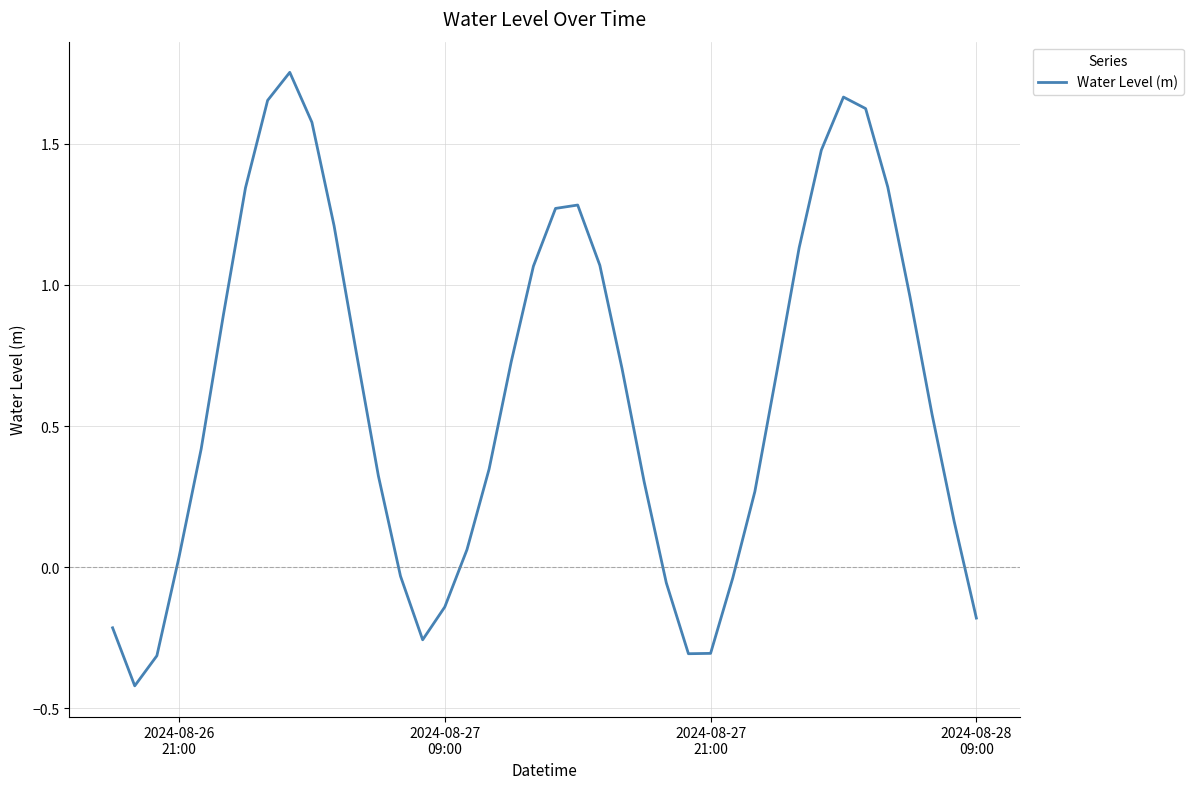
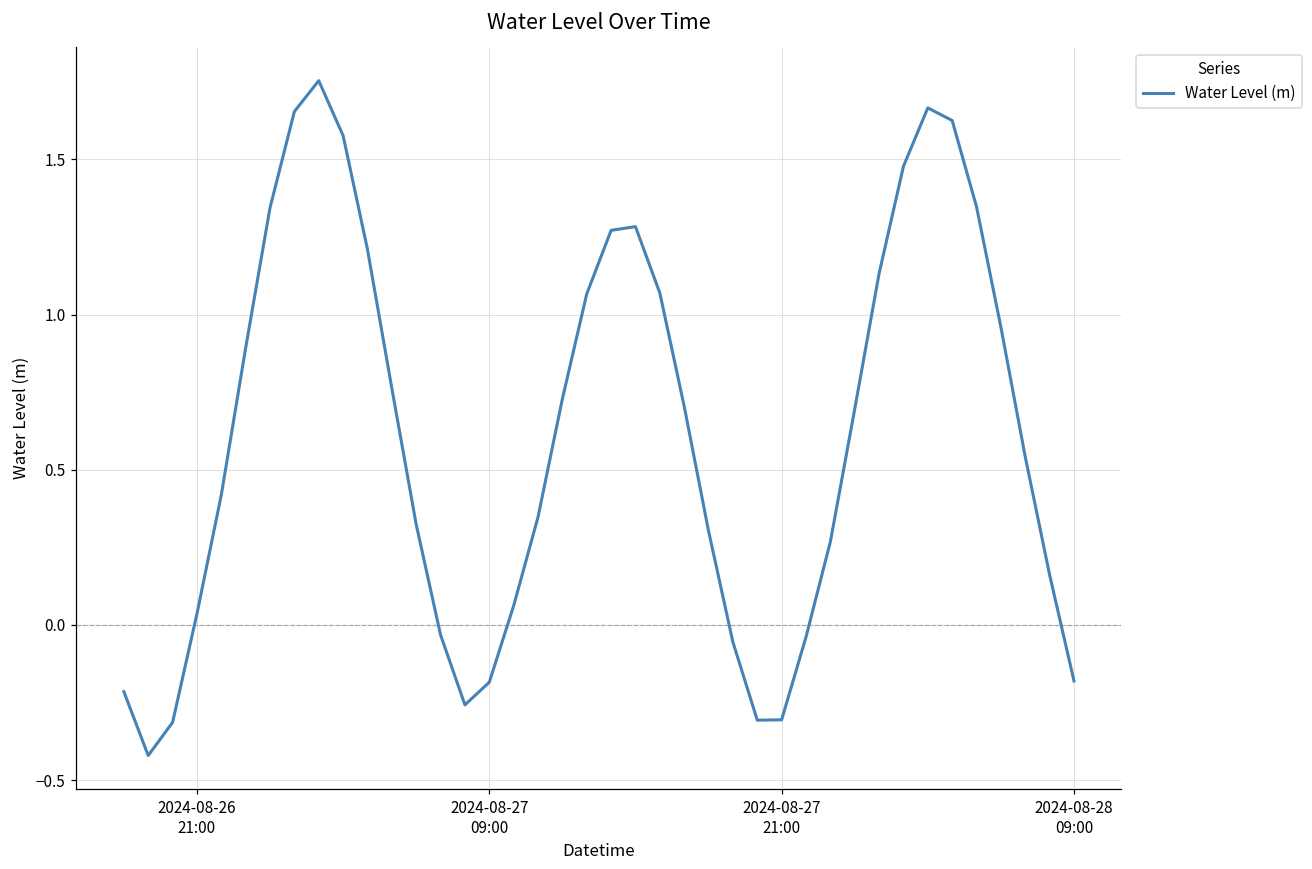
  {
    "2024-08-26 21:00": 0.04,
-   "2024-08-27 09:00": -0.14,
+   "2024-08-27 09:00": -0.18,
    "2024-08-27 21:00": -0.31,
    "2024-08-28 09:00": -0.18
  }
